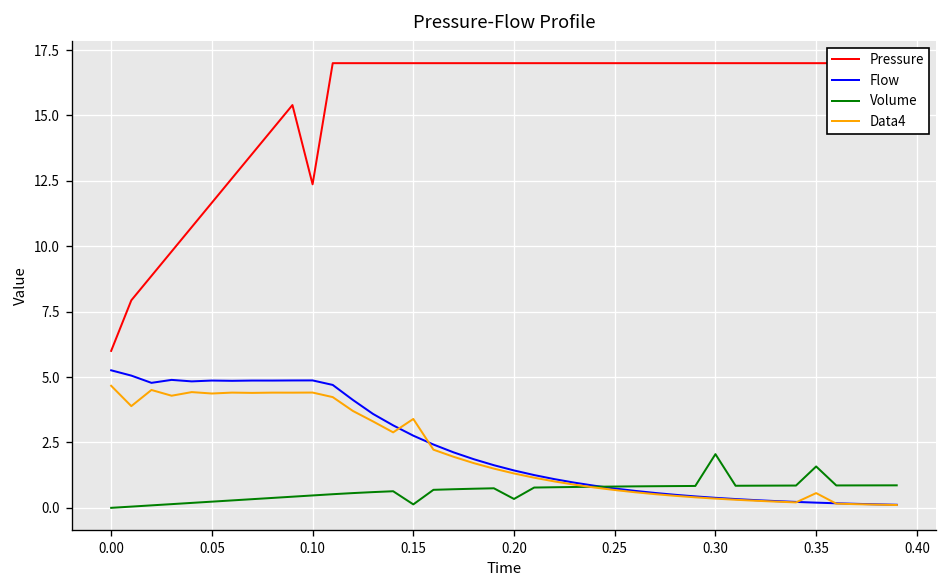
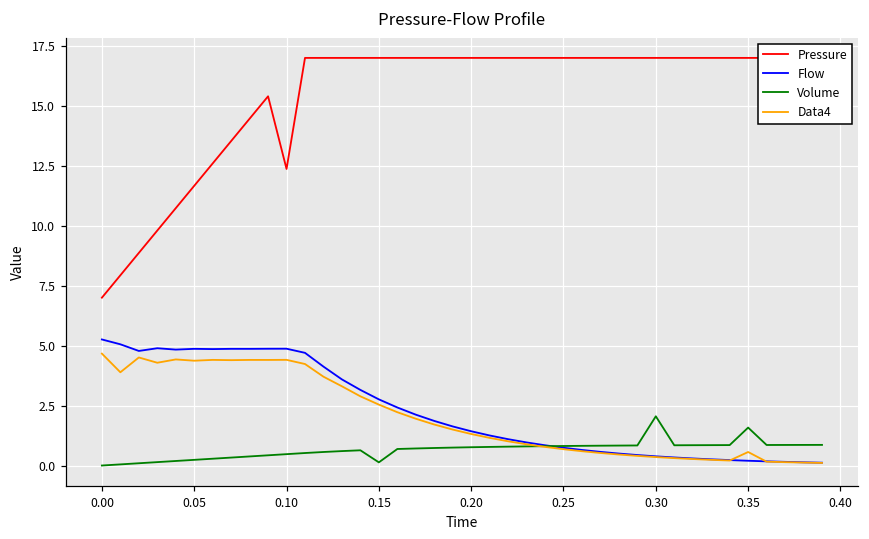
  {
    "Pressure": {
-     "0.00": 6,
+     "0.00": 7,
      "0.05": 11.7,
      "0.10": 12.4,
      "0.15": 17,
      "0.20": 17,
      "0.25": 17,
      "0.30": 17,
      "0.35": 17
    },
    "Flow": {
      "0.00": 5.3,
      "0.05": 4.9,
      "0.10": 4.9,
      "0.15": 2.8,
      "0.35": 0.2
    },
    "Volume": {
      "0.00": 0.0,
      "0.05": 0.2,
      "0.10": 0.5,
      "0.15": 0.1,
-     "0.20": 0.3,
+     "0.20": 0.8,
      "0.30": 2.1,
      "0.35": 1.6
    },
    "Data4": {
      "0.00": 4.7,
      "0.05": 4.4,
      "0.10": 4.4,
-     "0.15": 3.4,
+     "0.15": 2.5,
      "0.35": 0.6
    }
  }
